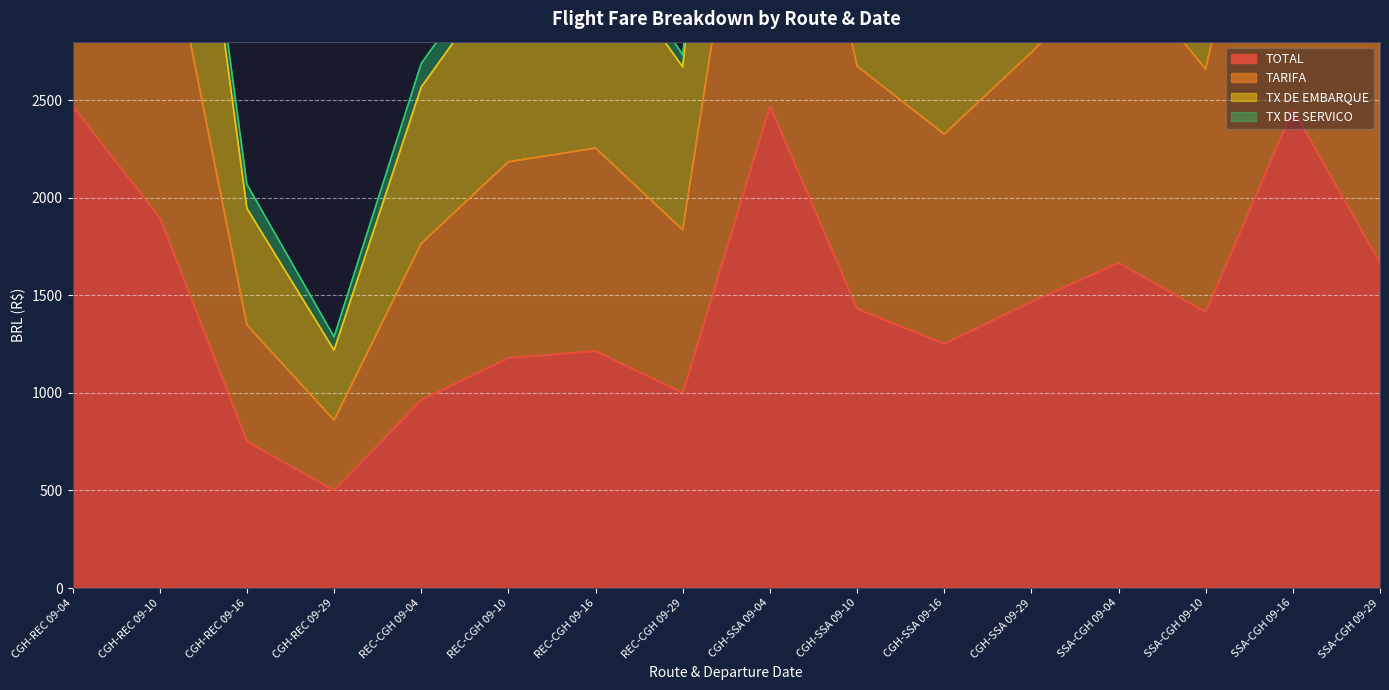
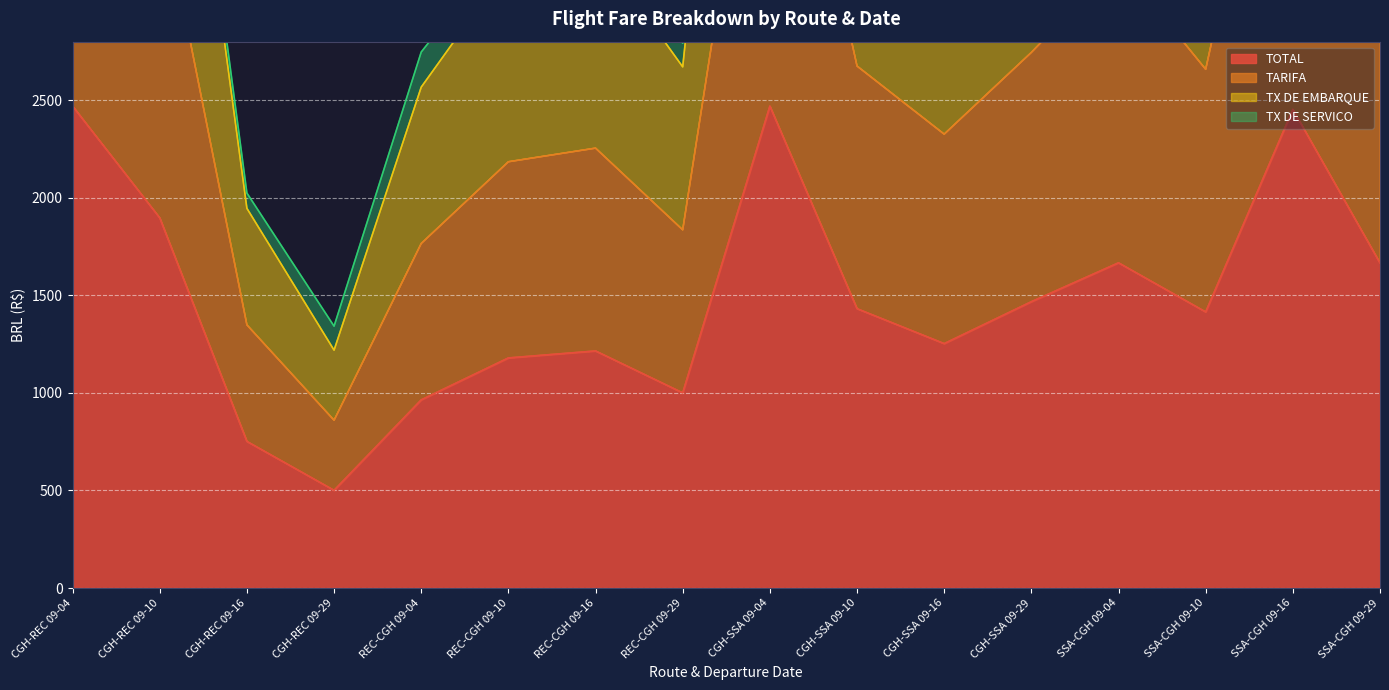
  {
    "TX DE SERVICO": {
-     "CGH-REC 09-16": 120,
-     "CGH-REC 09-29": 70,
-     "REC-CGH 09-04": 120,
-     "REC-CGH 09-29": 60
+     "CGH-REC 09-16": 80,
+     "CGH-REC 09-29": 120,
+     "REC-CGH 09-04": 180,
+     "REC-CGH 09-29": 120
    }
  }
